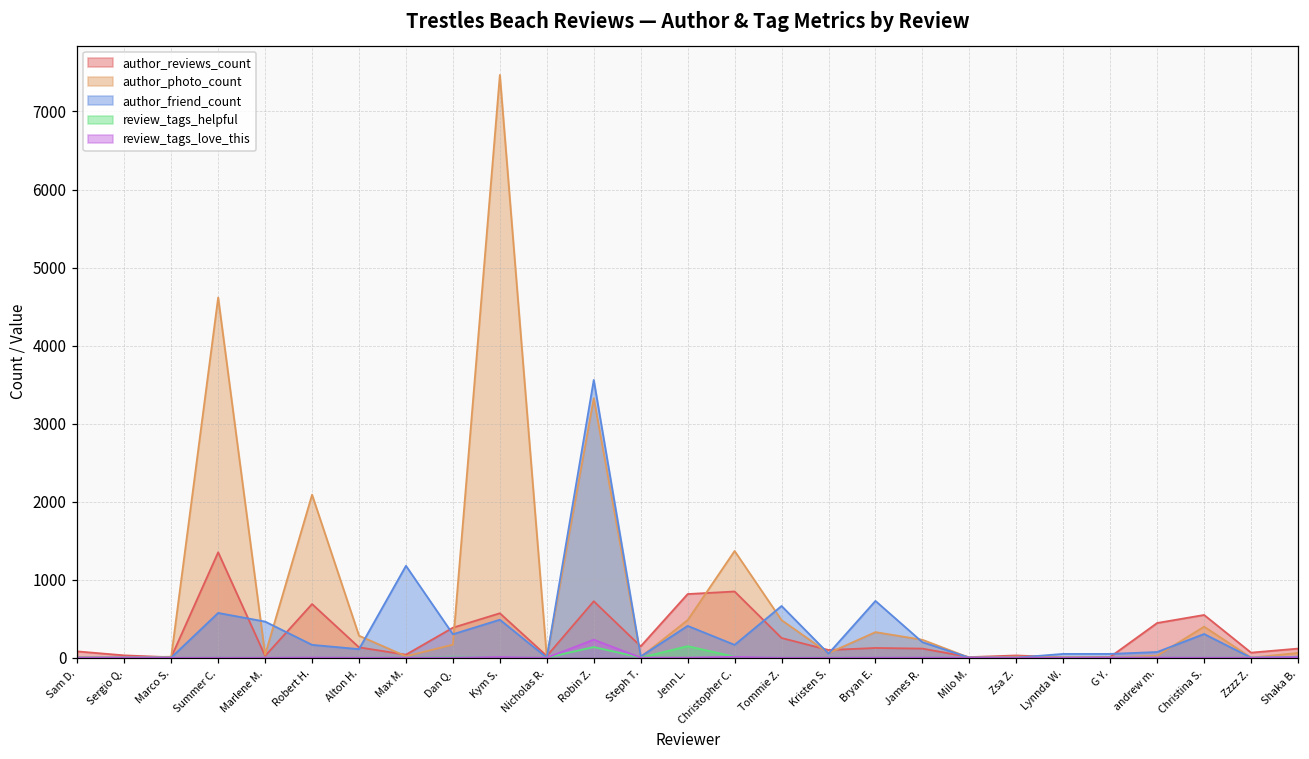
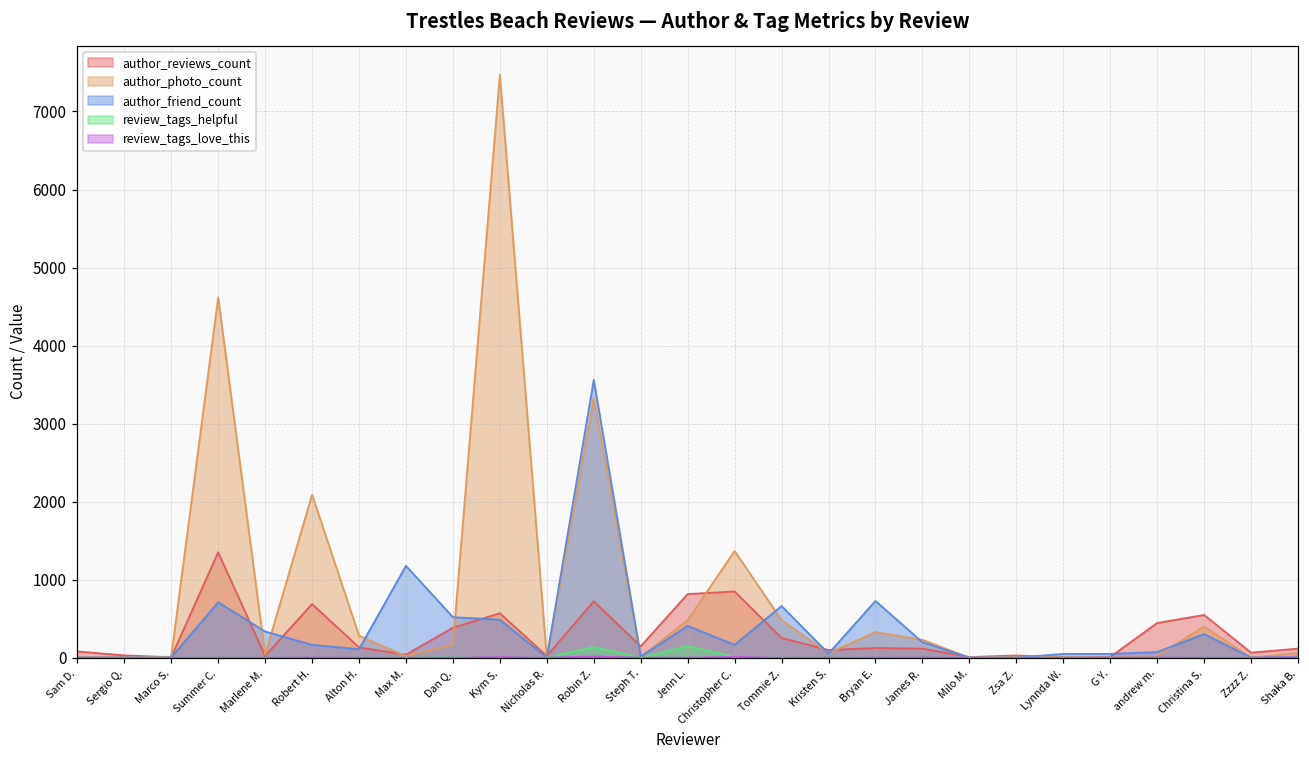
  {
    "author_friend_count": {
-     "Summer C.": 600,
-     "Marlene M.": 500,
+     "Summer C.": 700,
+     "Marlene M.": 300,
      "Robert H.": 200,
      "Max M.": 1200,
-     "Dan Q.": 300,
+     "Dan Q.": 500,
      "Kym S.": 500,
      "Robin Z.": 3600,
      "Jenn L.": 400,
      "Christopher C.": 200,
      "Tommie Z.": 700,
      "Bryan E.": 700,
      "Lynnda W.": 0,
      "G Y.": 0,
      "andrew m.": 100,
      "Christina S.": 300
    },
    "review_tags_helpful": {
      "Robin Z.": 100,
      "Jenn L.": 100
    },
    "review_tags_love_this": {
-     "Robin Z.": 200,
+     "Robin Z.": 0,
      "Jenn L.": 0
    }
  }
